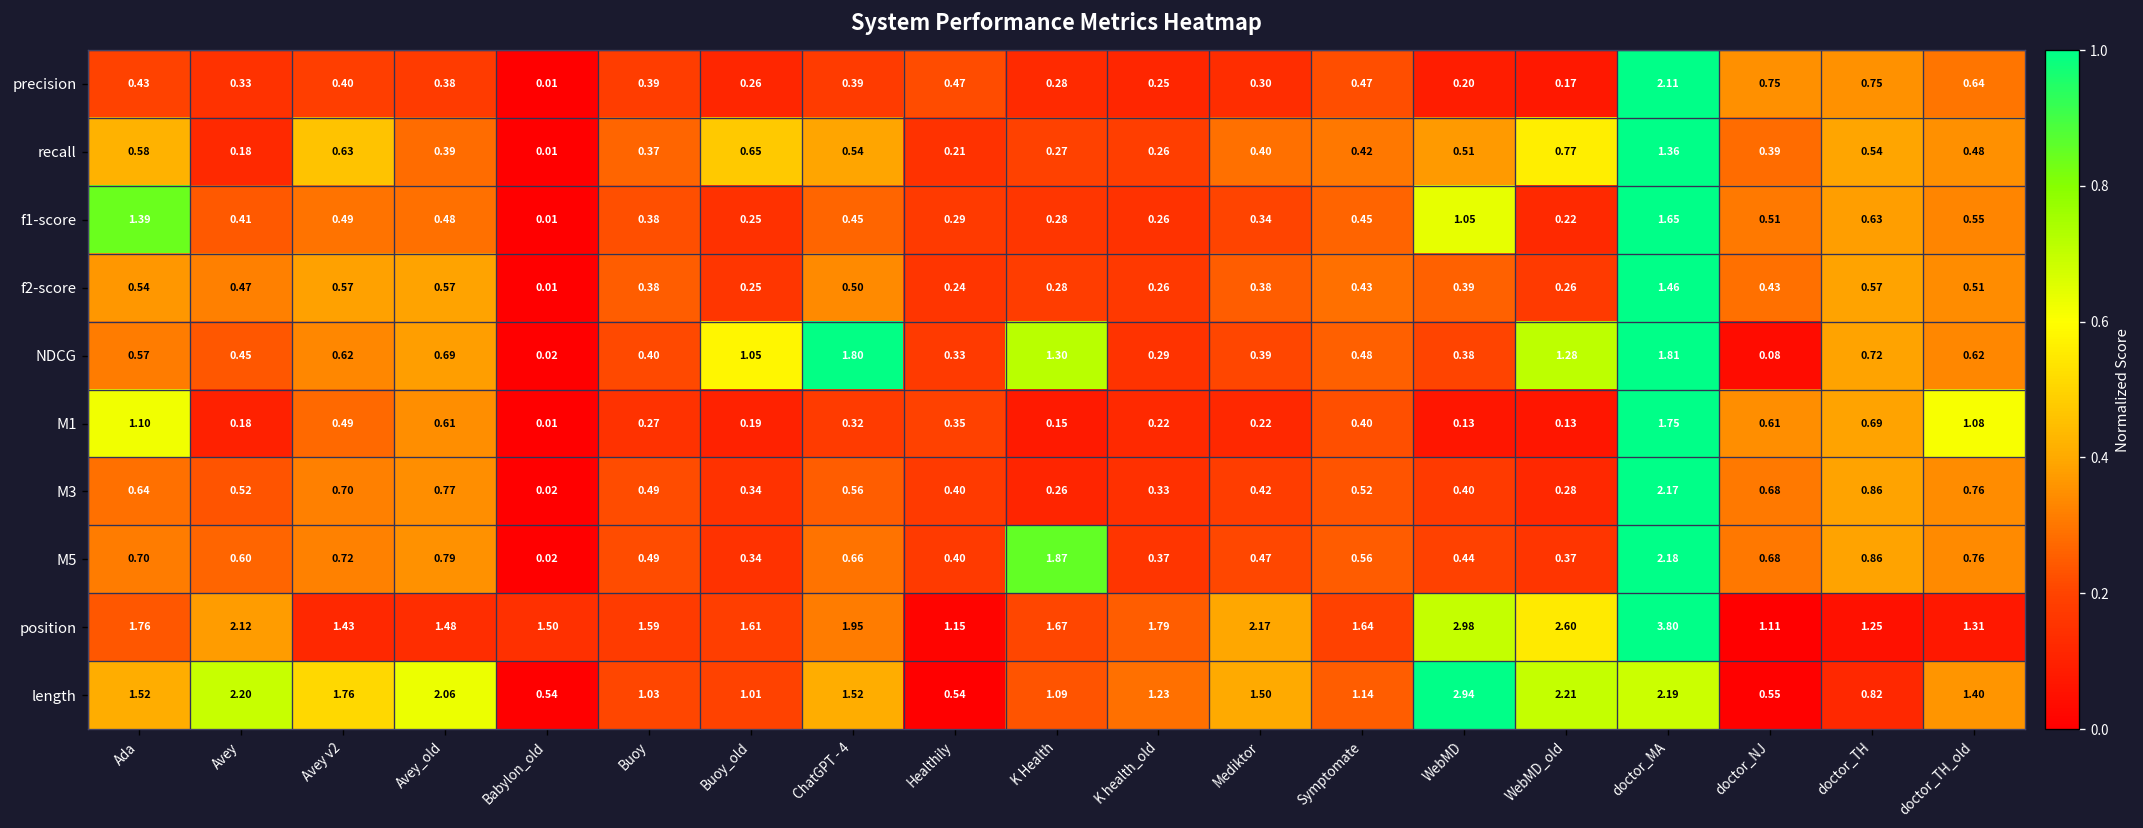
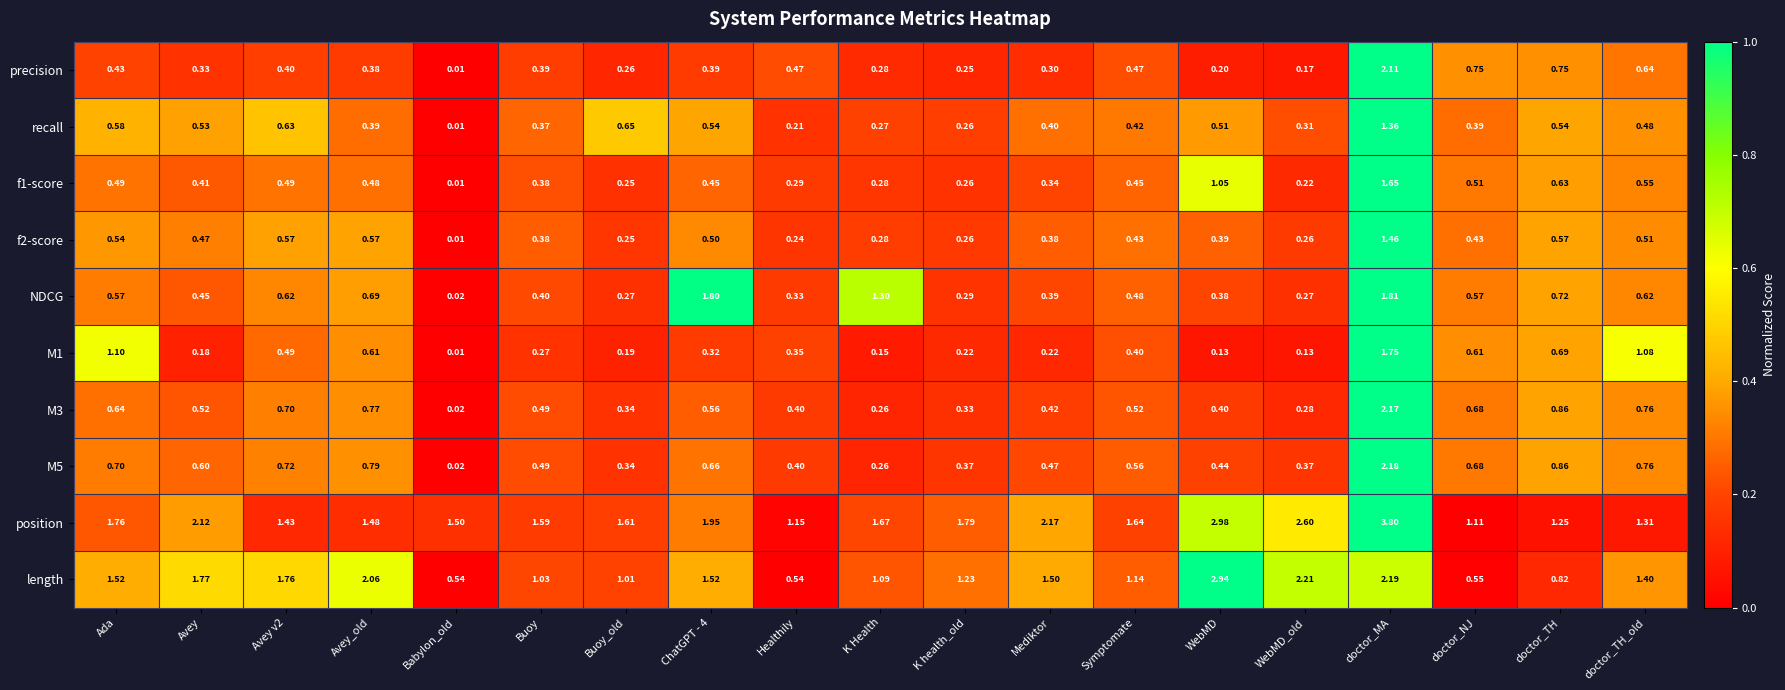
  {
    "precision": {
      "Ada": 0.43,
      "Avey": 0.33,
      "Avey v2": 0.40,
      "Avey_old": 0.38,
      "Babylon_old": 0.01,
      "Buoy": 0.39,
      "Buoy_old": 0.26,
      "ChatGPT - 4": 0.39,
      "Healthily": 0.47,
      "K Health": 0.28,
      "K health_old": 0.25,
      "Mediktor": 0.30,
      "Symptomate": 0.47,
      "WebMD": 0.20,
      "WebMD_old": 0.17,
      "doctor_MA": 2.11,
      "doctor_NJ": 0.75,
      "doctor_TH": 0.75,
      "doctor_TH_old": 0.64
    },
    "recall": {
      "Ada": 0.58,
-     "Avey": 0.18,
+     "Avey": 0.53,
      "Avey v2": 0.63,
      "Avey_old": 0.39,
      "Babylon_old": 0.01,
      "Buoy": 0.37,
      "Buoy_old": 0.65,
      "ChatGPT - 4": 0.54,
      "Healthily": 0.21,
      "K Health": 0.27,
      "K health_old": 0.26,
      "Mediktor": 0.40,
      "Symptomate": 0.42,
      "WebMD": 0.51,
-     "WebMD_old": 0.77,
+     "WebMD_old": 0.31,
      "doctor_MA": 1.36,
      "doctor_NJ": 0.39,
      "doctor_TH": 0.54,
      "doctor_TH_old": 0.48
    },
    "f1-score": {
-     "Ada": 1.39,
+     "Ada": 0.49,
      "Avey": 0.41,
      "Avey v2": 0.49,
      "Avey_old": 0.48,
      "Babylon_old": 0.01,
      "Buoy": 0.38,
      "Buoy_old": 0.25,
      "ChatGPT - 4": 0.45,
      "Healthily": 0.29,
      "K Health": 0.28,
      "K health_old": 0.26,
      "Mediktor": 0.34,
      "Symptomate": 0.45,
      "WebMD": 1.05,
      "WebMD_old": 0.22,
      "doctor_MA": 1.65,
      "doctor_NJ": 0.51,
      "doctor_TH": 0.63,
      "doctor_TH_old": 0.55
    },
    "f2-score": {
      "Ada": 0.54,
      "Avey": 0.47,
      "Avey v2": 0.57,
      "Avey_old": 0.57,
      "Babylon_old": 0.01,
      "Buoy": 0.38,
      "Buoy_old": 0.25,
      "ChatGPT - 4": 0.50,
      "Healthily": 0.24,
      "K Health": 0.28,
      "K health_old": 0.26,
      "Mediktor": 0.38,
      "Symptomate": 0.43,
      "WebMD": 0.39,
      "WebMD_old": 0.26,
      "doctor_MA": 1.46,
      "doctor_NJ": 0.43,
      "doctor_TH": 0.57,
      "doctor_TH_old": 0.51
    },
    "NDCG": {
      "Ada": 0.57,
      "Avey": 0.45,
      "Avey v2": 0.62,
      "Avey_old": 0.69,
      "Babylon_old": 0.02,
      "Buoy": 0.40,
-     "Buoy_old": 1.05,
+     "Buoy_old": 0.27,
      "ChatGPT - 4": 1.80,
      "Healthily": 0.33,
      "K Health": 1.30,
      "K health_old": 0.29,
      "Mediktor": 0.39,
      "Symptomate": 0.48,
      "WebMD": 0.38,
-     "WebMD_old": 1.28,
+     "WebMD_old": 0.27,
      "doctor_MA": 1.81,
-     "doctor_NJ": 0.08,
+     "doctor_NJ": 0.57,
      "doctor_TH": 0.72,
      "doctor_TH_old": 0.62
    },
    "M1": {
      "Ada": 1.10,
      "Avey": 0.18,
      "Avey v2": 0.49,
      "Avey_old": 0.61,
      "Babylon_old": 0.01,
      "Buoy": 0.27,
      "Buoy_old": 0.19,
      "ChatGPT - 4": 0.32,
      "Healthily": 0.35,
      "K Health": 0.15,
      "K health_old": 0.22,
      "Mediktor": 0.22,
      "Symptomate": 0.40,
      "WebMD": 0.13,
      "WebMD_old": 0.13,
      "doctor_MA": 1.75,
      "doctor_NJ": 0.61,
      "doctor_TH": 0.69,
      "doctor_TH_old": 1.08
    },
    "M3": {
      "Ada": 0.64,
      "Avey": 0.52,
      "Avey v2": 0.70,
      "Avey_old": 0.77,
      "Babylon_old": 0.02,
      "Buoy": 0.49,
      "Buoy_old": 0.34,
      "ChatGPT - 4": 0.56,
      "Healthily": 0.40,
      "K Health": 0.26,
      "K health_old": 0.33,
      "Mediktor": 0.42,
      "Symptomate": 0.52,
      "WebMD": 0.40,
      "WebMD_old": 0.28,
      "doctor_MA": 2.17,
      "doctor_NJ": 0.68,
      "doctor_TH": 0.86,
      "doctor_TH_old": 0.76
    },
    "M5": {
      "Ada": 0.70,
      "Avey": 0.60,
      "Avey v2": 0.72,
      "Avey_old": 0.79,
      "Babylon_old": 0.02,
      "Buoy": 0.49,
      "Buoy_old": 0.34,
      "ChatGPT - 4": 0.66,
      "Healthily": 0.40,
-     "K Health": 1.87,
+     "K Health": 0.26,
      "K health_old": 0.37,
      "Mediktor": 0.47,
      "Symptomate": 0.56,
      "WebMD": 0.44,
      "WebMD_old": 0.37,
      "doctor_MA": 2.18,
      "doctor_NJ": 0.68,
      "doctor_TH": 0.86,
      "doctor_TH_old": 0.76
    },
    "position": {
      "Ada": 1.76,
      "Avey": 2.12,
      "Avey v2": 1.43,
      "Avey_old": 1.48,
      "Babylon_old": 1.50,
      "Buoy": 1.59,
      "Buoy_old": 1.61,
      "ChatGPT - 4": 1.95,
      "Healthily": 1.15,
      "K Health": 1.67,
      "K health_old": 1.79,
      "Mediktor": 2.17,
      "Symptomate": 1.64,
      "WebMD": 2.98,
      "WebMD_old": 2.60,
      "doctor_MA": 3.80,
      "doctor_NJ": 1.11,
      "doctor_TH": 1.25,
      "doctor_TH_old": 1.31
    },
    "length": {
      "Ada": 1.52,
-     "Avey": 2.20,
+     "Avey": 1.77,
      "Avey v2": 1.76,
      "Avey_old": 2.06,
      "Babylon_old": 0.54,
      "Buoy": 1.03,
      "Buoy_old": 1.01,
      "ChatGPT - 4": 1.52,
      "Healthily": 0.54,
      "K Health": 1.09,
      "K health_old": 1.23,
      "Mediktor": 1.50,
      "Symptomate": 1.14,
      "WebMD": 2.94,
      "WebMD_old": 2.21,
      "doctor_MA": 2.19,
      "doctor_NJ": 0.55,
      "doctor_TH": 0.82,
      "doctor_TH_old": 1.40
    }
  }
